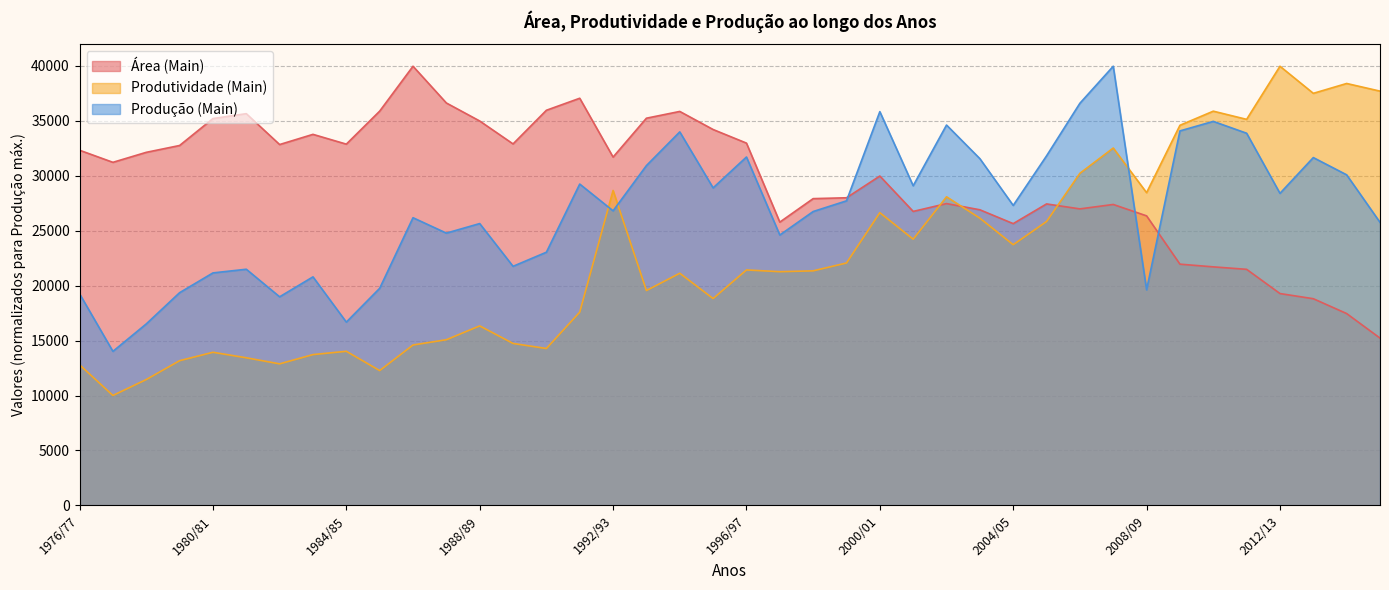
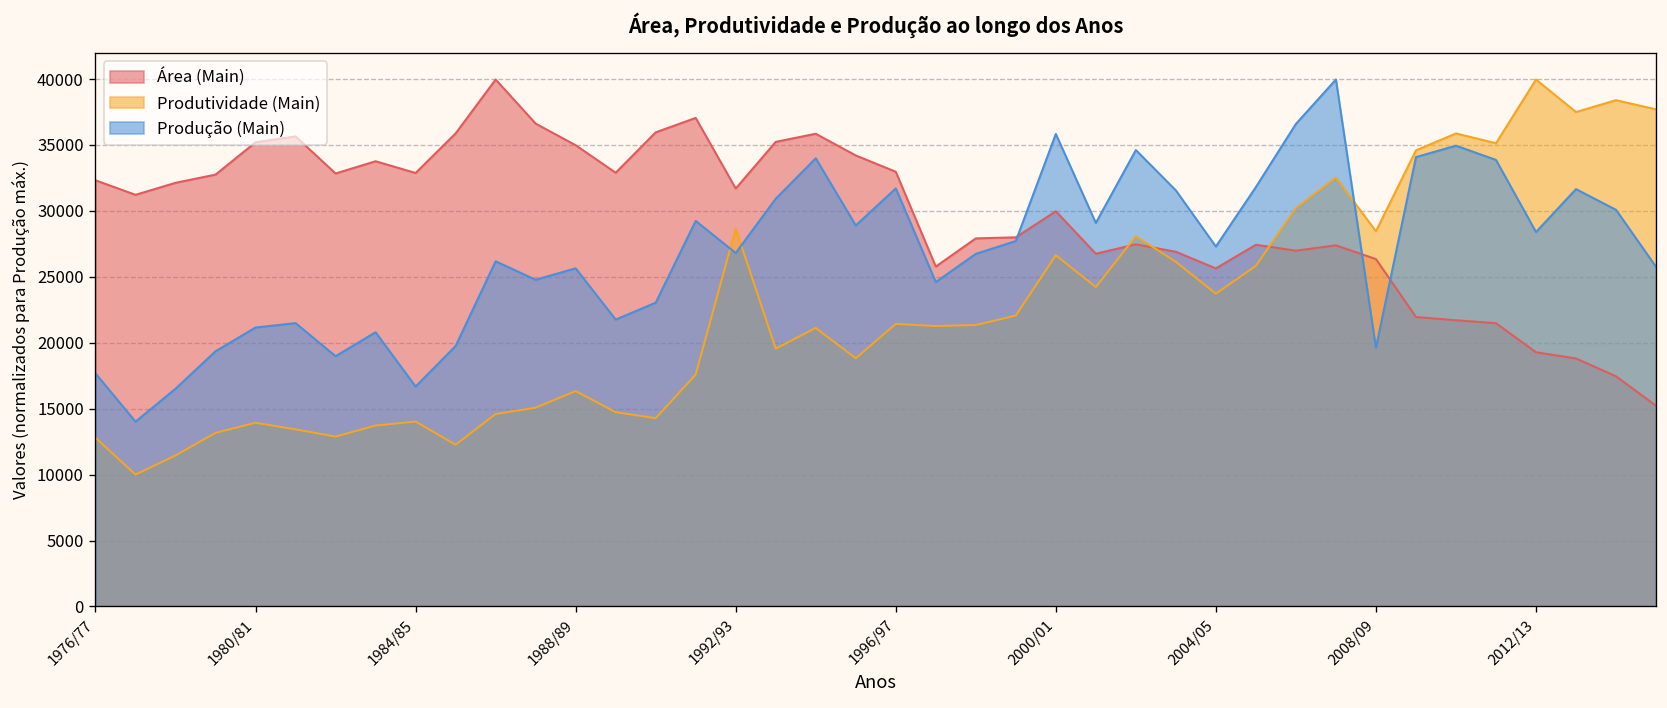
  {
    "Área (Main)": {
      "1976/77": 32300,
      "1984/85": 32900,
      "1988/89": 35000,
      "1992/93": 31700,
      "1996/97": 33000,
      "2000/01": 30000,
      "2004/05": 25600,
      "2008/09": 26300,
      "2012/13": 19300
    },
    "Produtividade (Main)": {
      "1976/77": 12800,
      "1980/81": 13900,
      "1984/85": 14000,
      "1988/89": 16300,
      "1992/93": 28700,
      "1996/97": 21400,
      "2000/01": 26600,
      "2004/05": 23700,
      "2008/09": 28500,
      "2012/13": 40000
    },
    "Produção (Main)": {
-     "1976/77": 19300,
+     "1976/77": 17700,
      "1980/81": 21200,
      "1984/85": 16700,
      "1988/89": 25600,
      "1992/93": 26800,
      "1996/97": 31700,
      "2000/01": 35800,
      "2004/05": 27300,
      "2008/09": 19600,
      "2012/13": 28400
    }
  }
